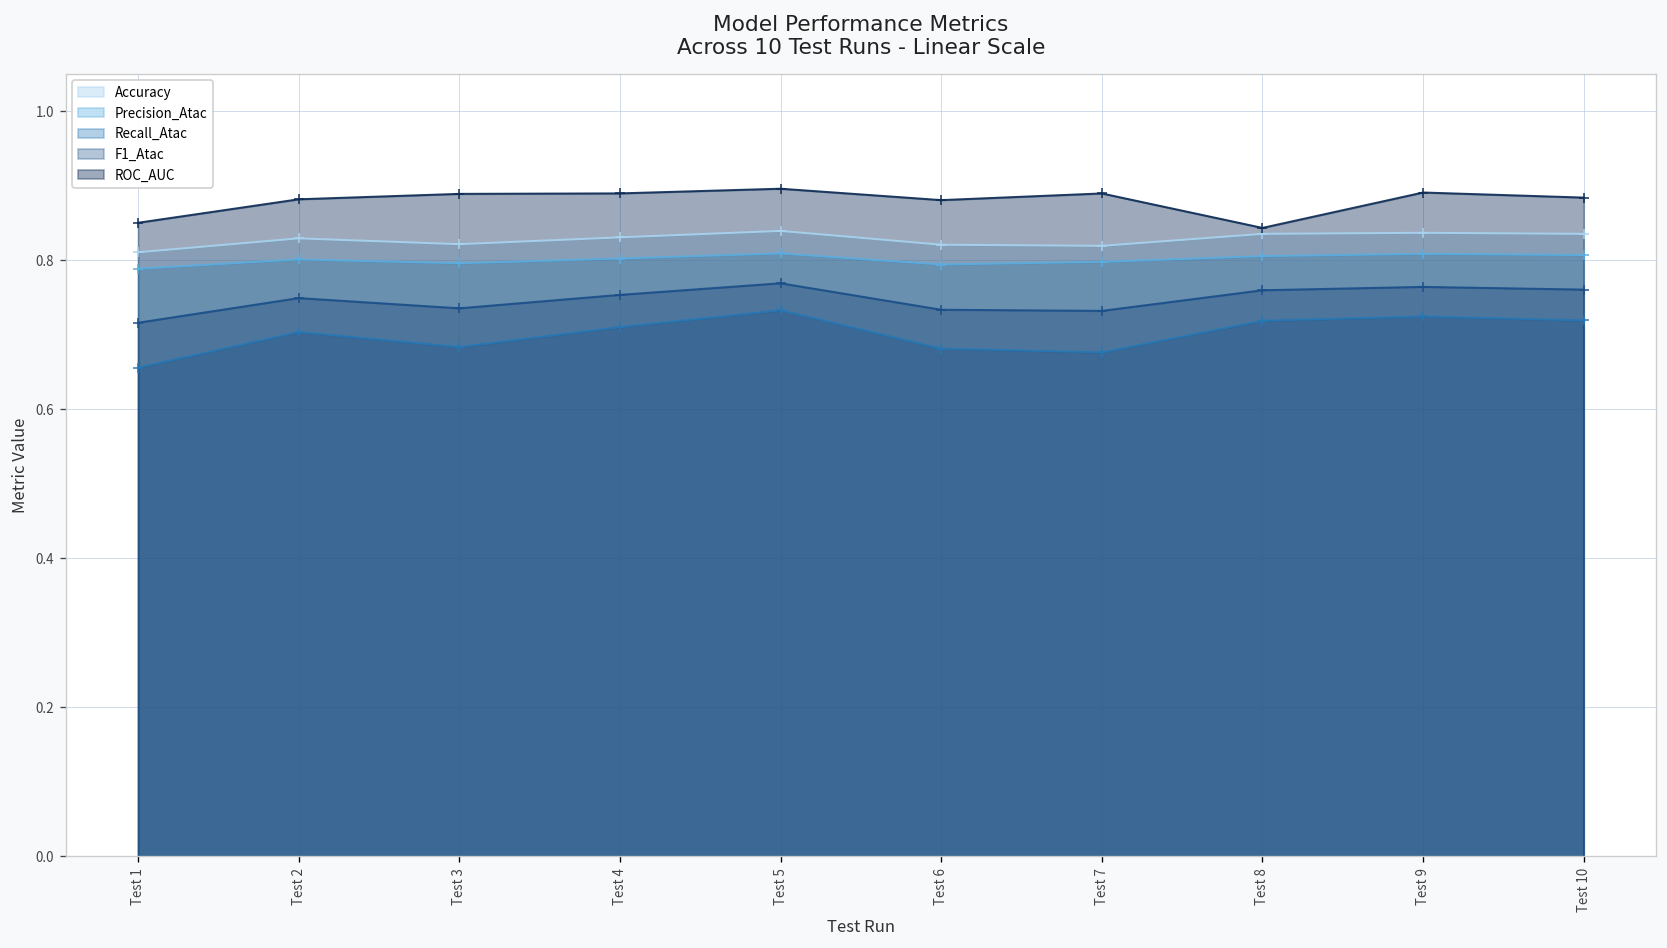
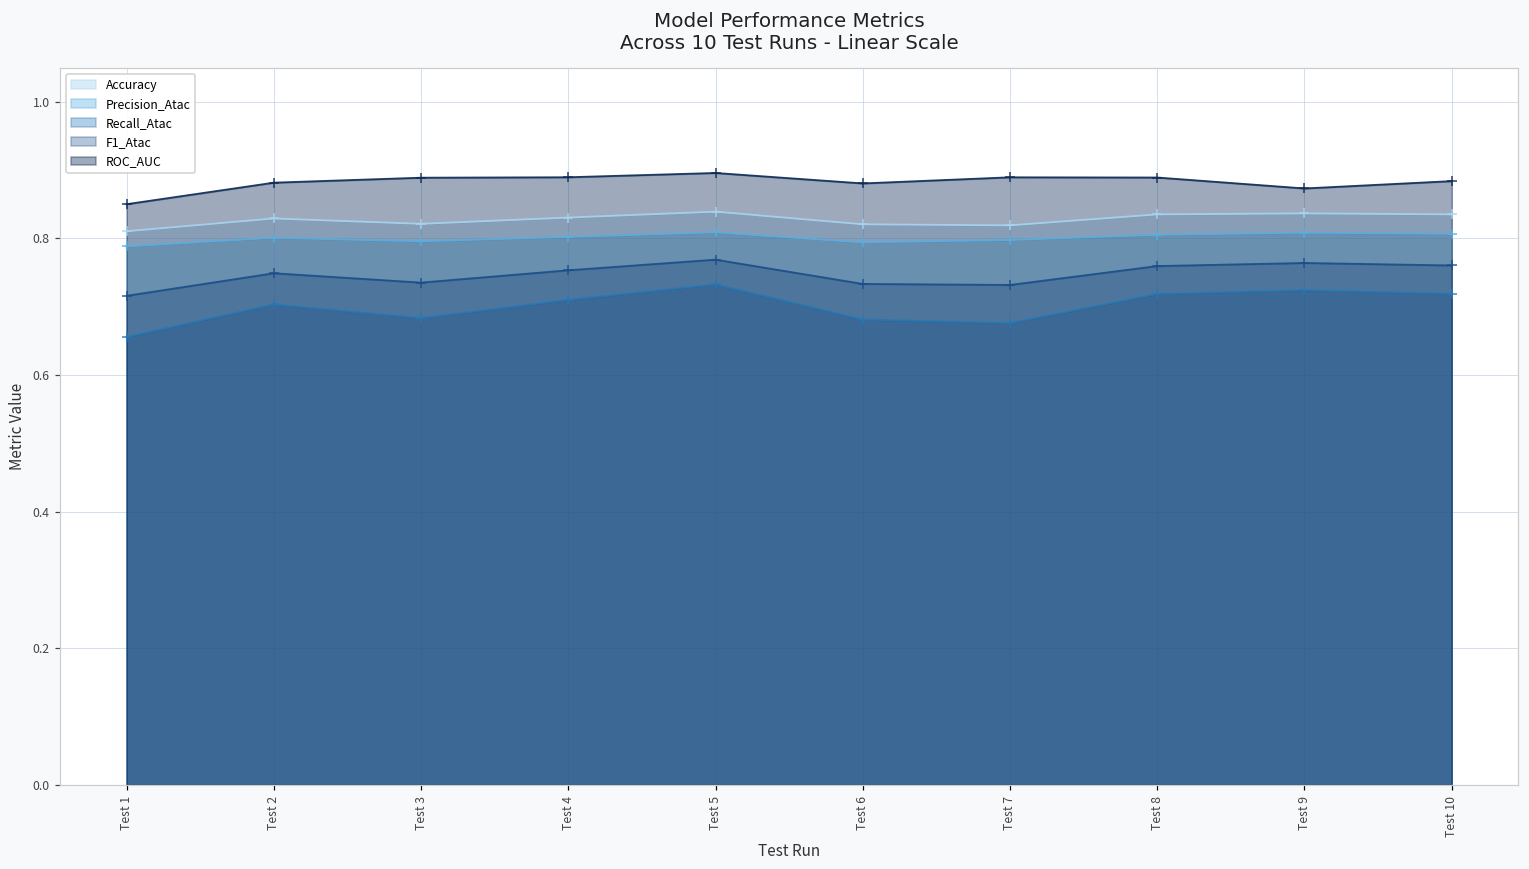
  {
    "ROC_AUC": {
      "Test 1": 0.85,
      "Test 2": 0.88,
      "Test 3": 0.89,
      "Test 4": 0.89,
      "Test 5": 0.90,
      "Test 6": 0.88,
      "Test 7": 0.89,
-     "Test 8": 0.84,
-     "Test 9": 0.89,
+     "Test 8": 0.89,
+     "Test 9": 0.87,
      "Test 10": 0.88
    }
  }
